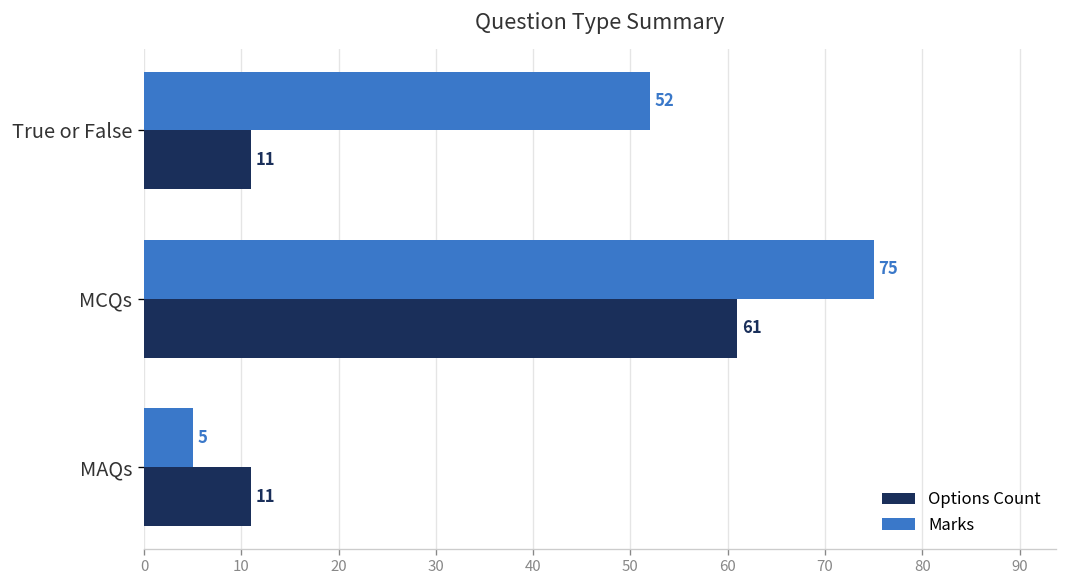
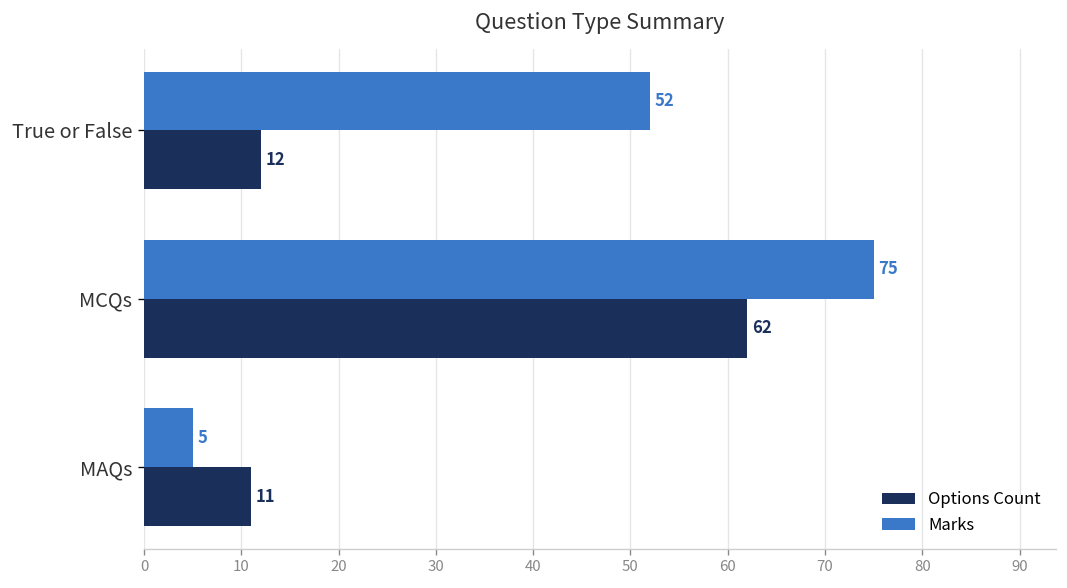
  {
    "Options Count": {
-     "True or False": 11,
-     "MCQs": 61,
+     "True or False": 12,
+     "MCQs": 62,
      "MAQs": 11
    },
    "Marks": {
      "True or False": 52,
      "MCQs": 75,
      "MAQs": 5
    }
  }
